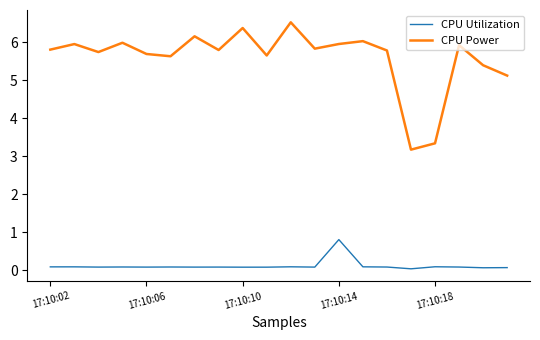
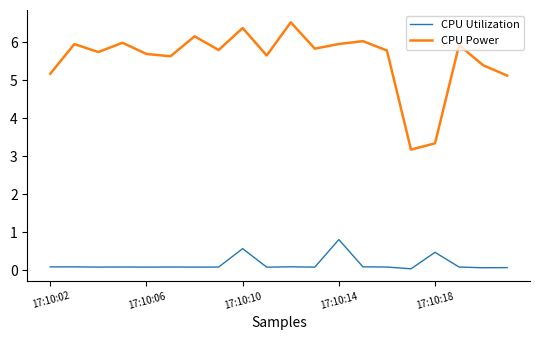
  {
    "CPU Utilization": {
      "17:10:02": 0.1,
      "17:10:06": 0.1,
-     "17:10:10": 0.1,
+     "17:10:10": 0.6,
      "17:10:14": 0.8,
-     "17:10:18": 0.1
+     "17:10:18": 0.5
    },
    "CPU Power": {
-     "17:10:02": 5.8,
+     "17:10:02": 5.2,
      "17:10:06": 5.7,
      "17:10:10": 6.4,
      "17:10:14": 6.0,
      "17:10:18": 3.3
    }
  }
